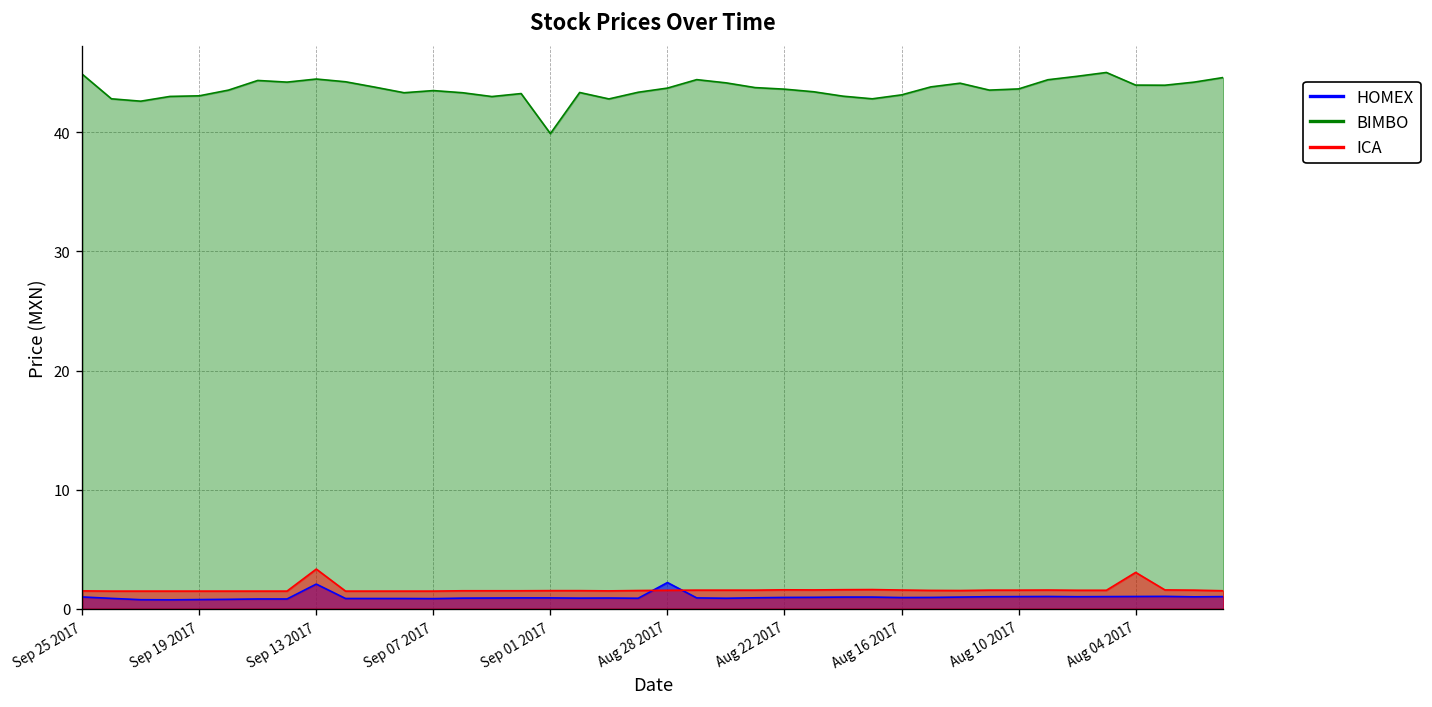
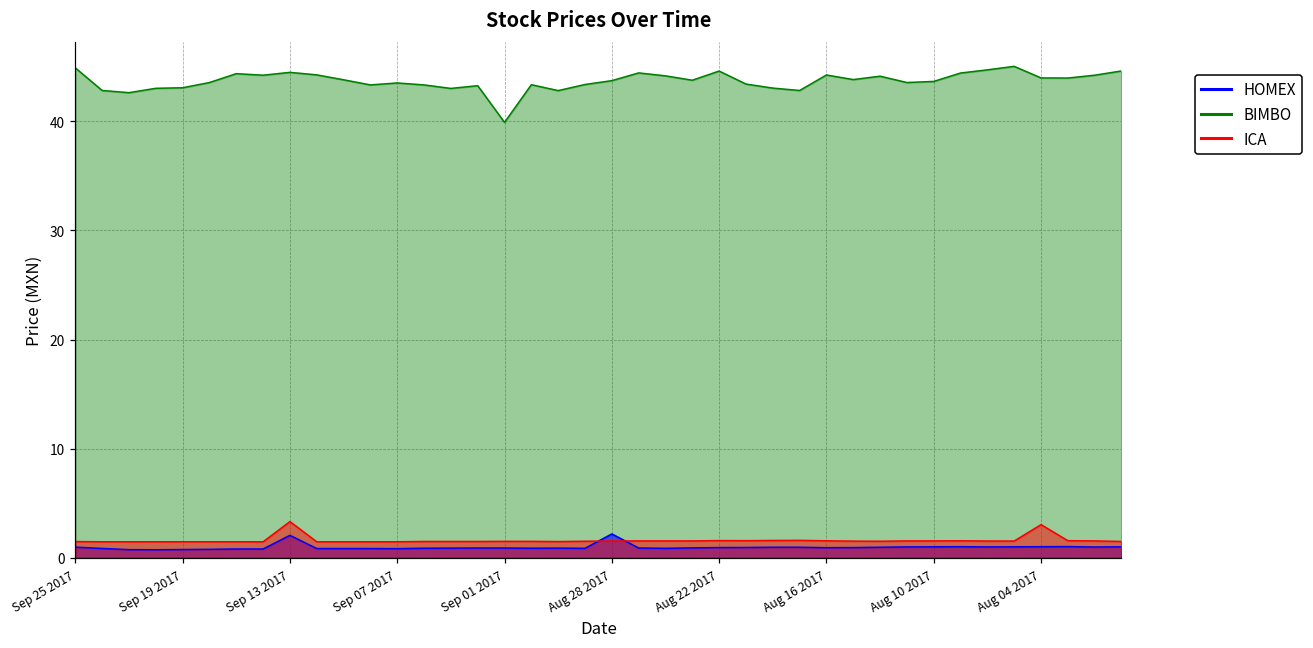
  {
    "BIMBO": {
      "Sep 25 2017": 45,
      "Sep 19 2017": 43,
      "Sep 13 2017": 44,
      "Sep 07 2017": 44,
      "Sep 01 2017": 40,
      "Aug 28 2017": 44,
-     "Aug 22 2017": 44,
-     "Aug 16 2017": 43,
+     "Aug 22 2017": 45,
+     "Aug 16 2017": 44,
      "Aug 10 2017": 44,
      "Aug 04 2017": 44
    },
    "HOMEX": {
      "Sep 25 2017": 1,
      "Sep 19 2017": 1,
      "Sep 13 2017": 2,
      "Sep 07 2017": 1,
      "Sep 01 2017": 1,
      "Aug 28 2017": 2,
      "Aug 22 2017": 1,
      "Aug 16 2017": 1,
      "Aug 10 2017": 1,
      "Aug 04 2017": 1
    },
    "ICA": {
      "Sep 25 2017": 2,
      "Sep 19 2017": 1,
      "Sep 13 2017": 3,
      "Sep 07 2017": 1,
      "Sep 01 2017": 2,
      "Aug 28 2017": 2,
      "Aug 22 2017": 2,
      "Aug 16 2017": 2,
      "Aug 10 2017": 2,
      "Aug 04 2017": 3
    }
  }
